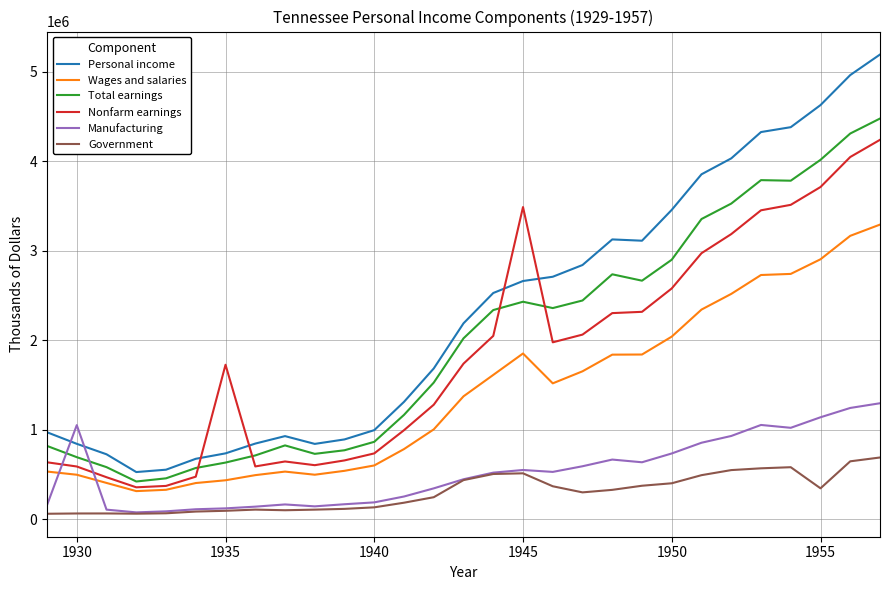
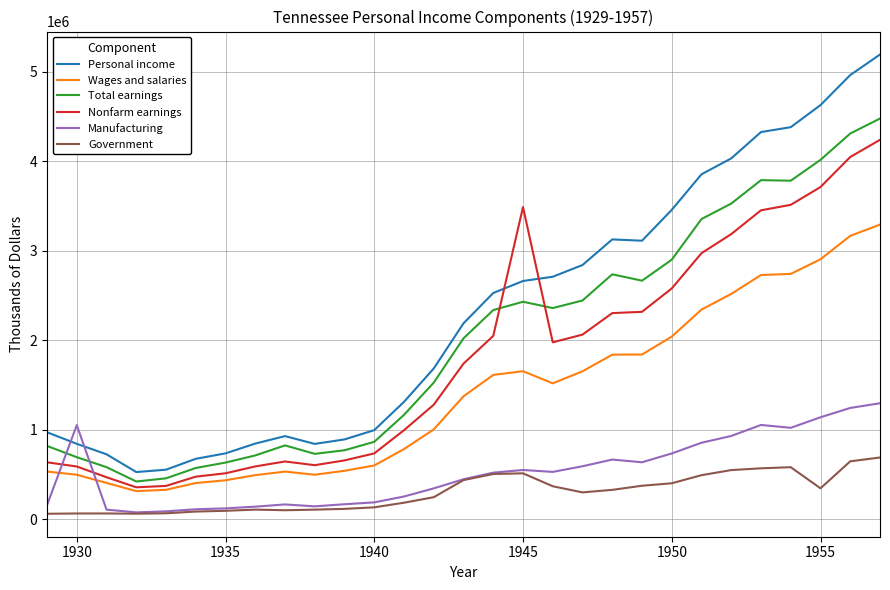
  {
    "Personal income": {
      "1930": 800000,
      "1935": 700000,
      "1940": 1000000,
      "1945": 2700000,
      "1950": 3500000,
      "1955": 4600000
    },
    "Wages and salaries": {
      "1930": 500000,
      "1935": 400000,
      "1940": 600000,
-     "1945": 1900000,
+     "1945": 1700000,
      "1950": 2000000,
      "1955": 2900000
    },
    "Total earnings": {
      "1930": 700000,
      "1935": 600000,
      "1940": 900000,
      "1945": 2400000,
      "1950": 2900000,
      "1955": 4000000
    },
    "Nonfarm earnings": {
      "1930": 600000,
-     "1935": 1700000,
+     "1935": 500000,
      "1940": 700000,
      "1945": 3500000,
      "1950": 2600000,
      "1955": 3700000
    },
    "Manufacturing": {
      "1930": 1100000,
      "1940": 200000,
      "1945": 500000,
      "1950": 700000,
      "1955": 1100000
    },
    "Government": {
      "1930": 100000,
      "1940": 100000,
      "1945": 500000,
      "1950": 400000,
      "1955": 300000
    }
  }
